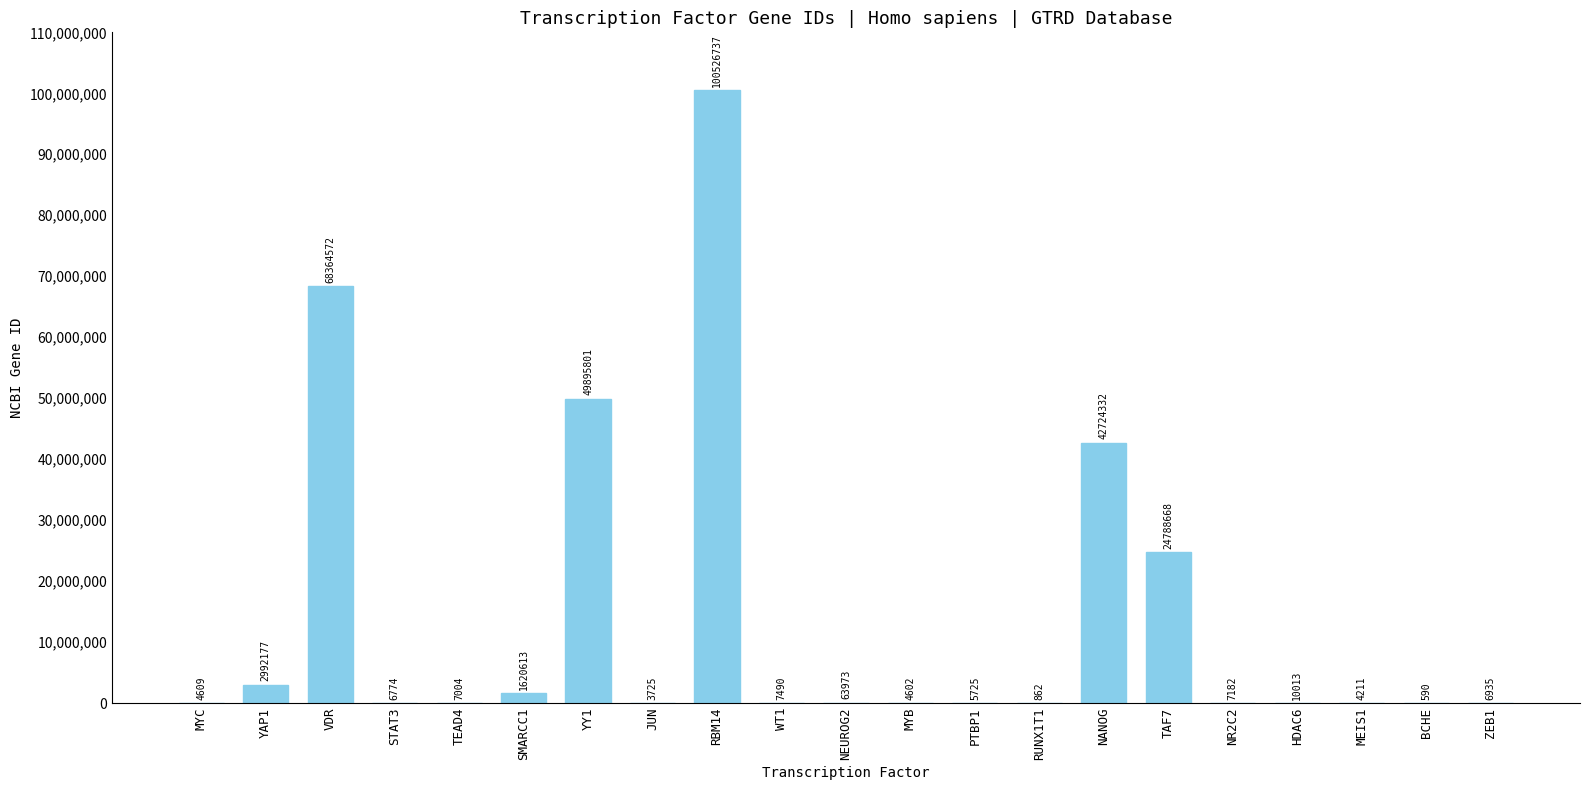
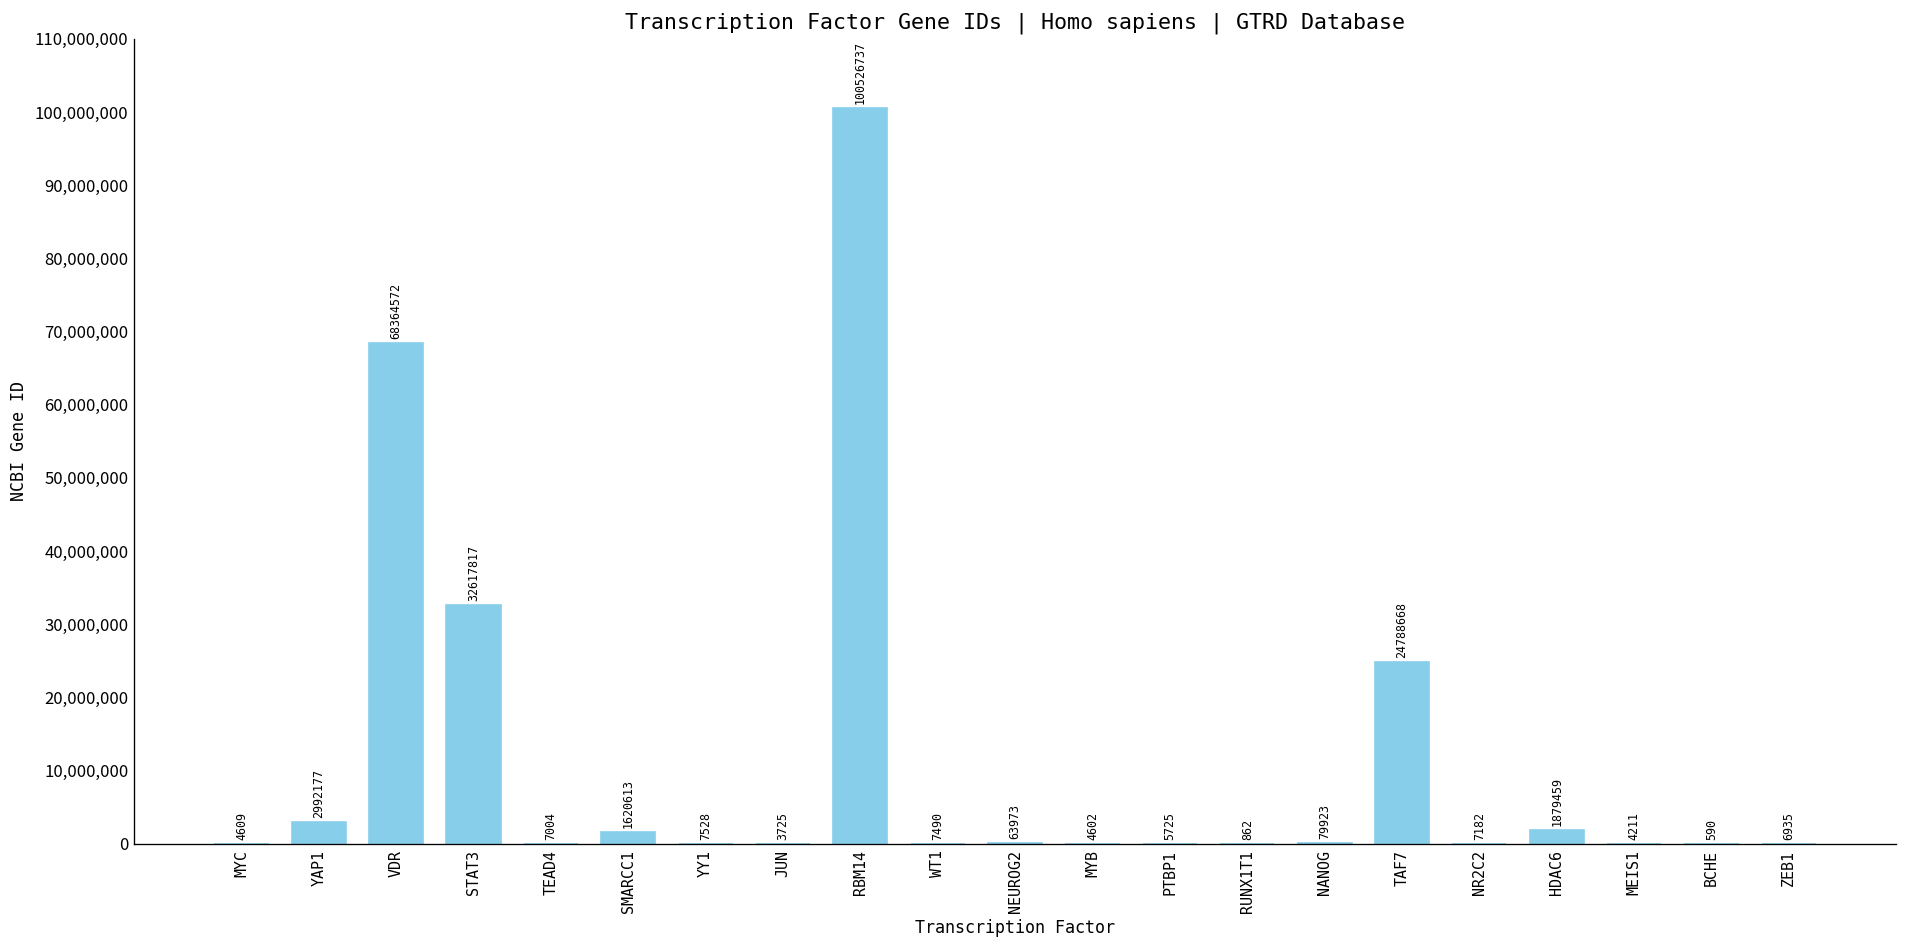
  {
    "MYC": 4609,
    "YAP1": 2992177,
    "VDR": 68364572,
-   "STAT3": 6774,
+   "STAT3": 32617817,
    "TEAD4": 7004,
    "SMARCC1": 1620613,
-   "YY1": 49895801,
+   "YY1": 7528,
    "JUN": 3725,
    "RBM14": 100526737,
    "WT1": 7490,
    "NEUROG2": 63973,
    "MYB": 4602,
    "PTBP1": 5725,
    "RUNX1T1": 862,
-   "NANOG": 42724332,
+   "NANOG": 79923,
    "TAF7": 24788668,
    "NR2C2": 7182,
-   "HDAC6": 10013,
+   "HDAC6": 1879459,
    "MEIS1": 4211,
    "BCHE": 590,
    "ZEB1": 6935
  }
